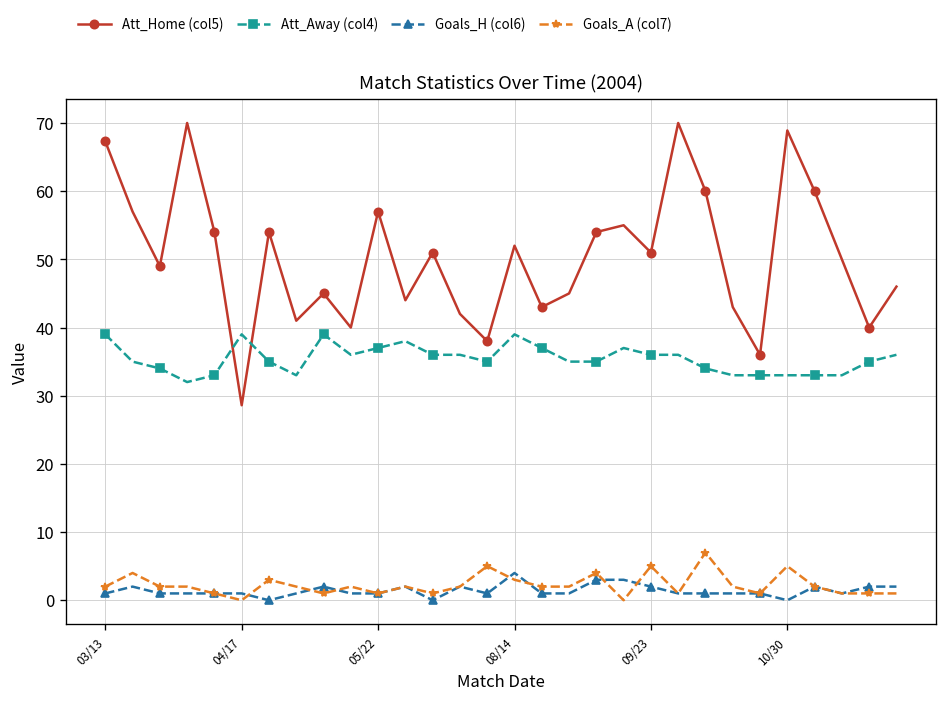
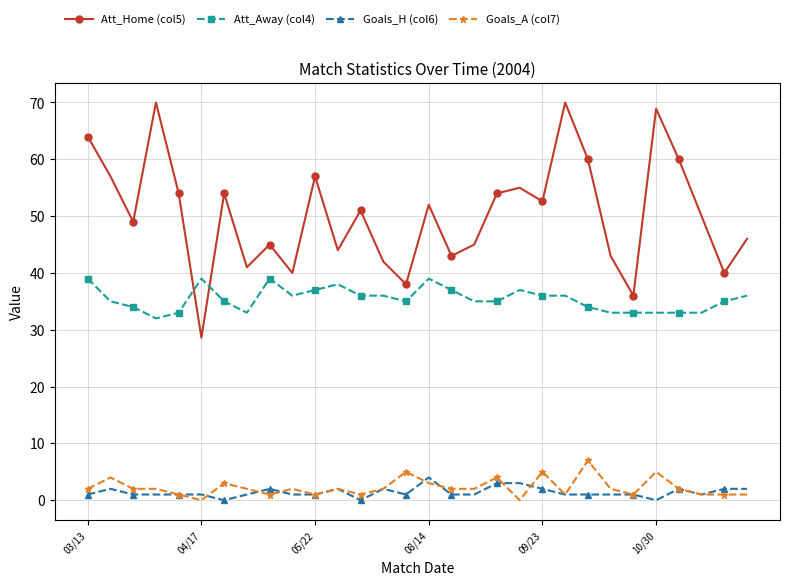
  {
    "Att_Home (col5)": {
-     "03/13": 67,
+     "03/13": 64,
      "04/17": 29,
      "05/22": 57,
      "08/14": 52,
-     "09/23": 51,
+     "09/23": 53,
      "10/30": 69
    },
    "Goals_A (col7)": {
      "03/13": 2,
      "04/17": 0,
      "08/14": 3,
      "09/23": 5,
      "10/30": 5
    }
  }
